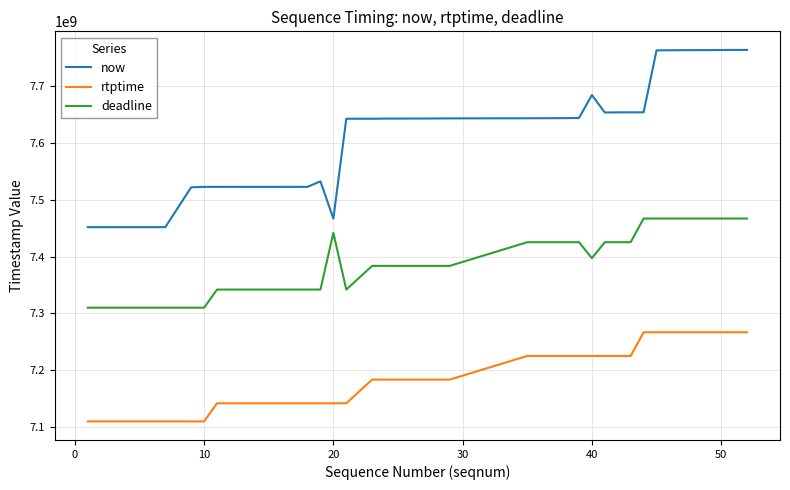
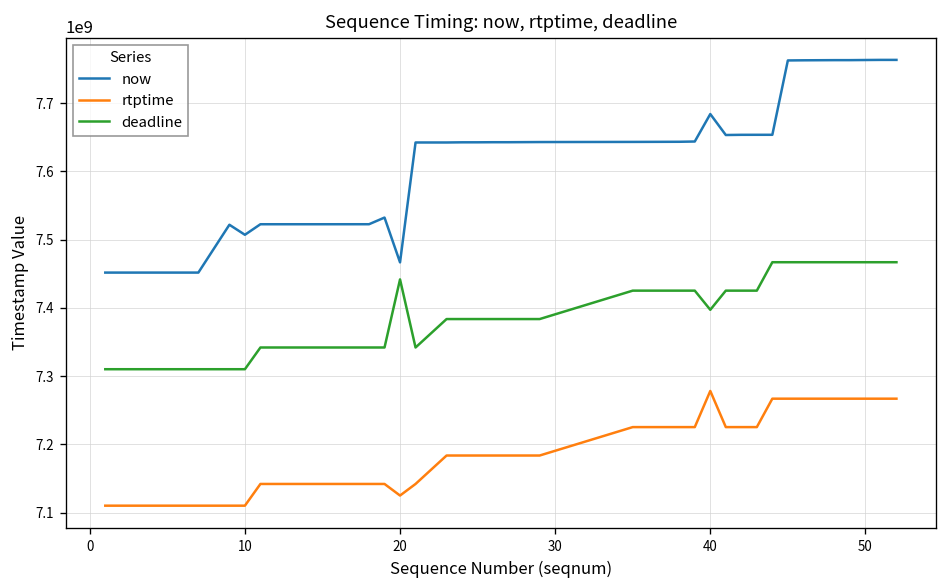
  {
    "now": {
-     "10": 7520000000,
+     "10": 7510000000,
      "20": 7470000000,
      "40": 7680000000,
      "50": 7760000000
    },
    "rtptime": {
      "10": 7110000000,
-     "20": 7140000000,
-     "40": 7230000000,
+     "20": 7120000000,
+     "40": 7280000000,
      "50": 7270000000
    },
    "deadline": {
      "10": 7310000000,
      "20": 7440000000,
      "40": 7400000000,
      "50": 7470000000
    }
  }
